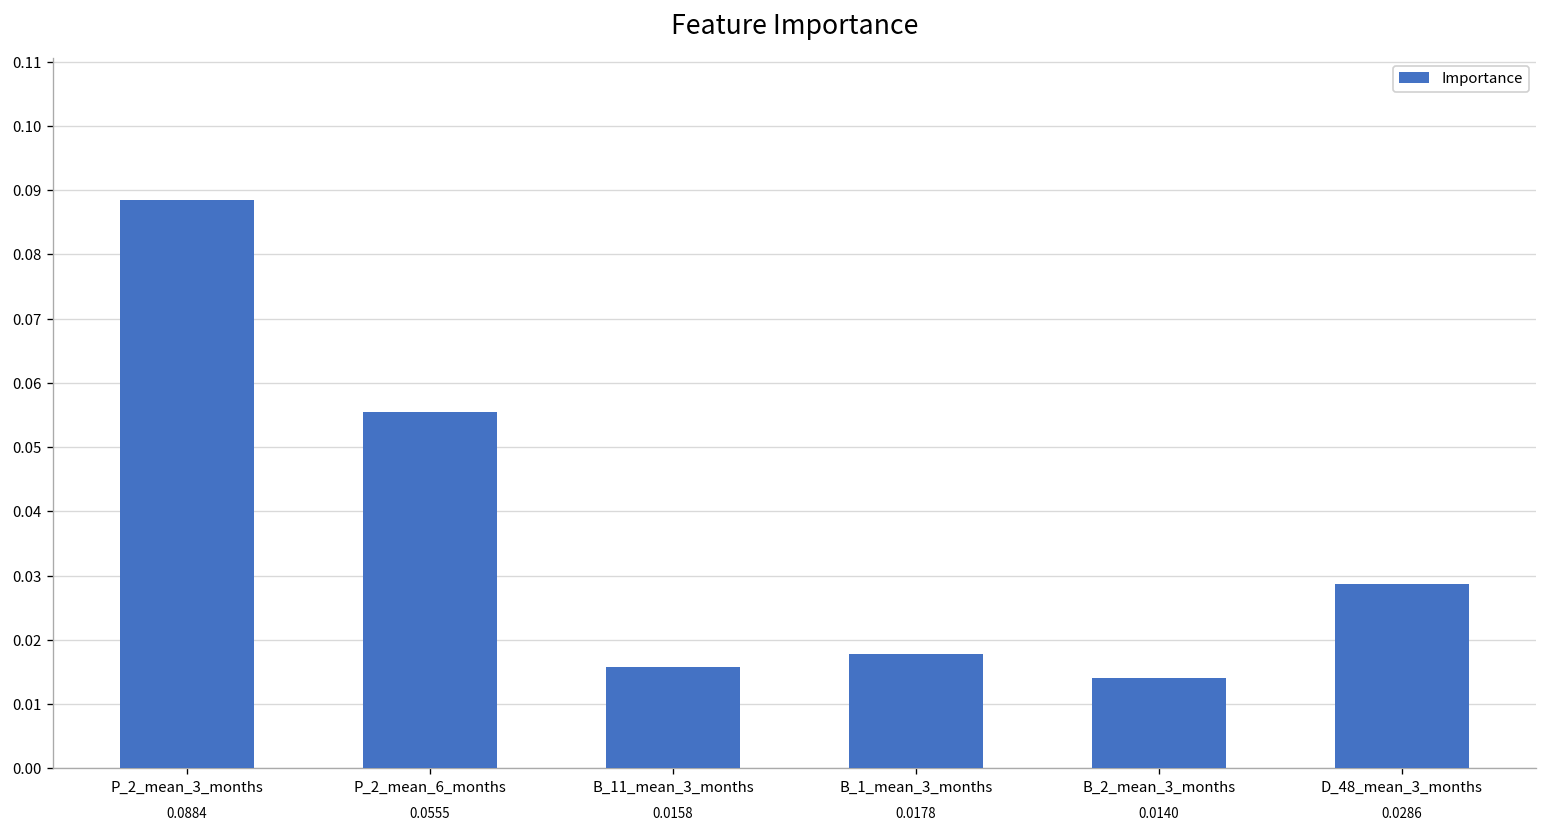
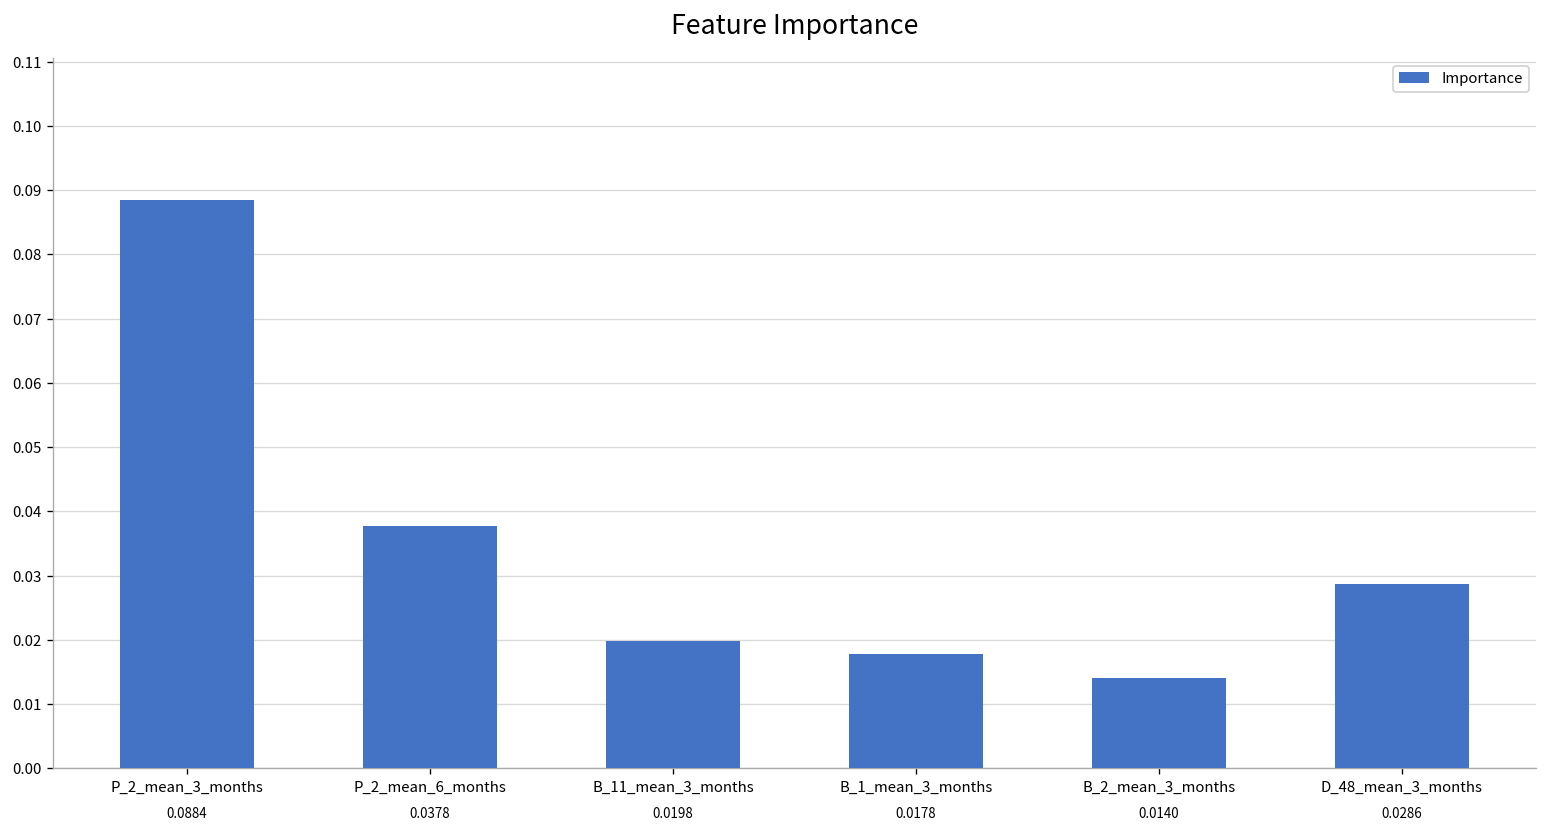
  {
-   "P_2_mean_6_months": 0.0555,
-   "B_11_mean_3_months": 0.0158
+   "P_2_mean_6_months": 0.0378,
+   "B_11_mean_3_months": 0.0198
  }
